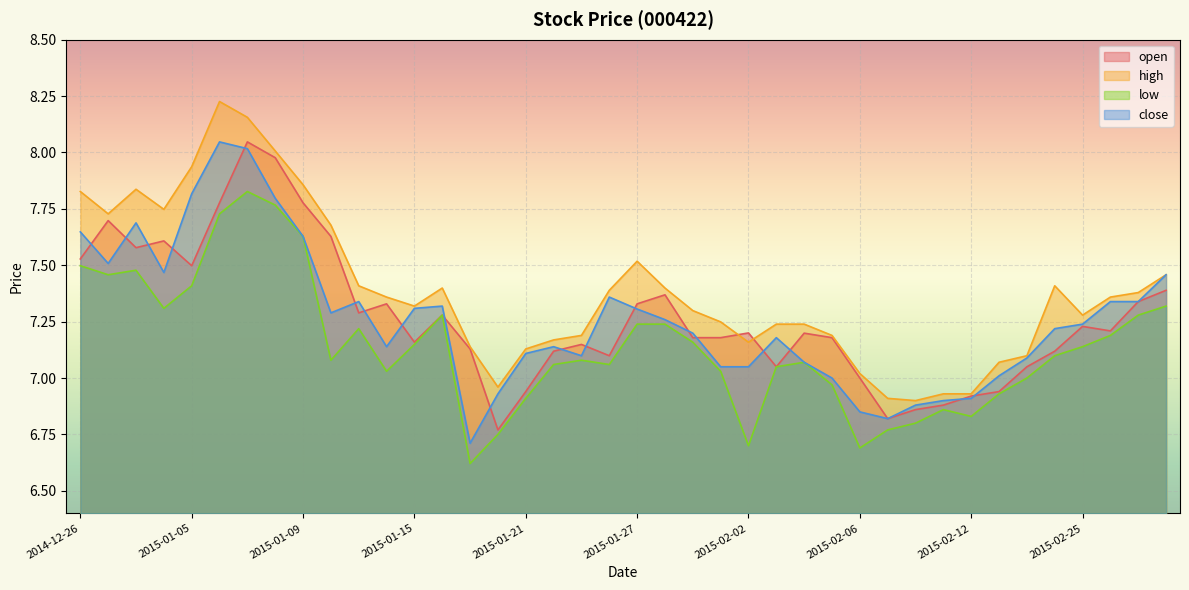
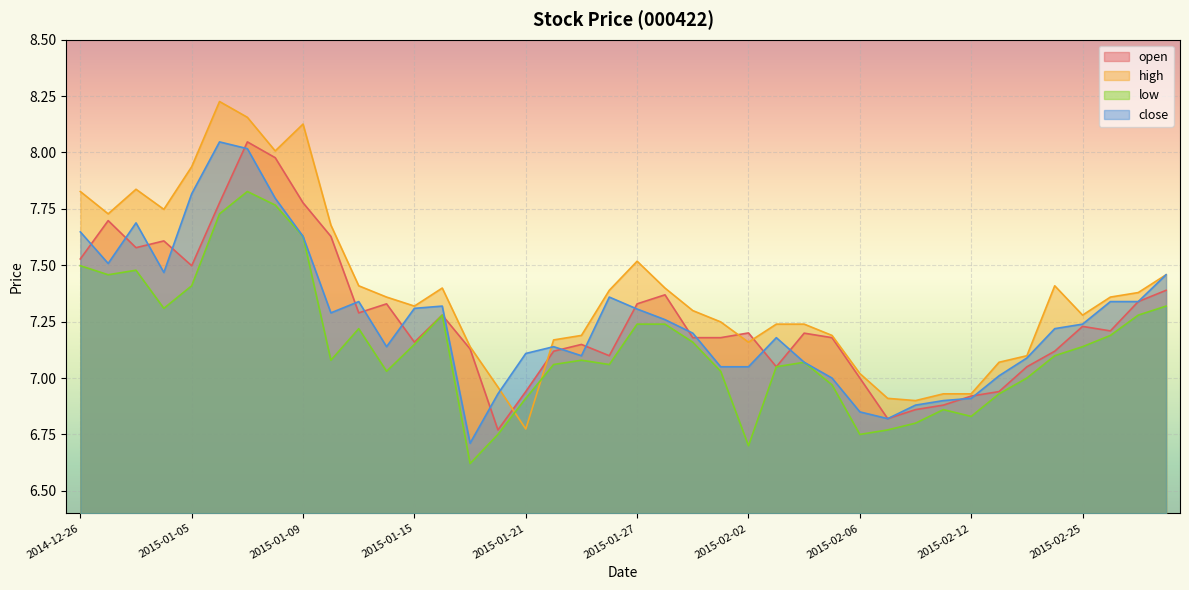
  {
    "open": {
      "2014-12-26": 7.53,
      "2015-01-05": 7.50,
      "2015-01-09": 7.78,
      "2015-01-21": 6.94,
      "2015-01-27": 7.33,
      "2015-02-02": 7.20,
      "2015-02-06": 7.00
    },
    "high": {
      "2014-12-26": 7.83,
      "2015-01-05": 7.94,
-     "2015-01-09": 7.86,
-     "2015-01-21": 7.13,
+     "2015-01-09": 8.13,
+     "2015-01-21": 6.77,
      "2015-01-27": 7.52,
      "2015-02-02": 7.16,
      "2015-02-06": 7.02,
      "2015-02-25": 7.28
    },
    "low": {
      "2014-12-26": 7.50,
      "2015-01-05": 7.41,
      "2015-01-21": 6.91,
      "2015-01-27": 7.24,
      "2015-02-02": 6.70,
-     "2015-02-06": 6.69,
+     "2015-02-06": 6.75,
      "2015-02-12": 6.83,
      "2015-02-25": 7.14
    },
    "close": {
      "2014-12-26": 7.65,
      "2015-01-05": 7.82,
      "2015-01-21": 7.11,
      "2015-01-27": 7.31,
      "2015-02-02": 7.05,
      "2015-02-06": 6.85
    }
  }
